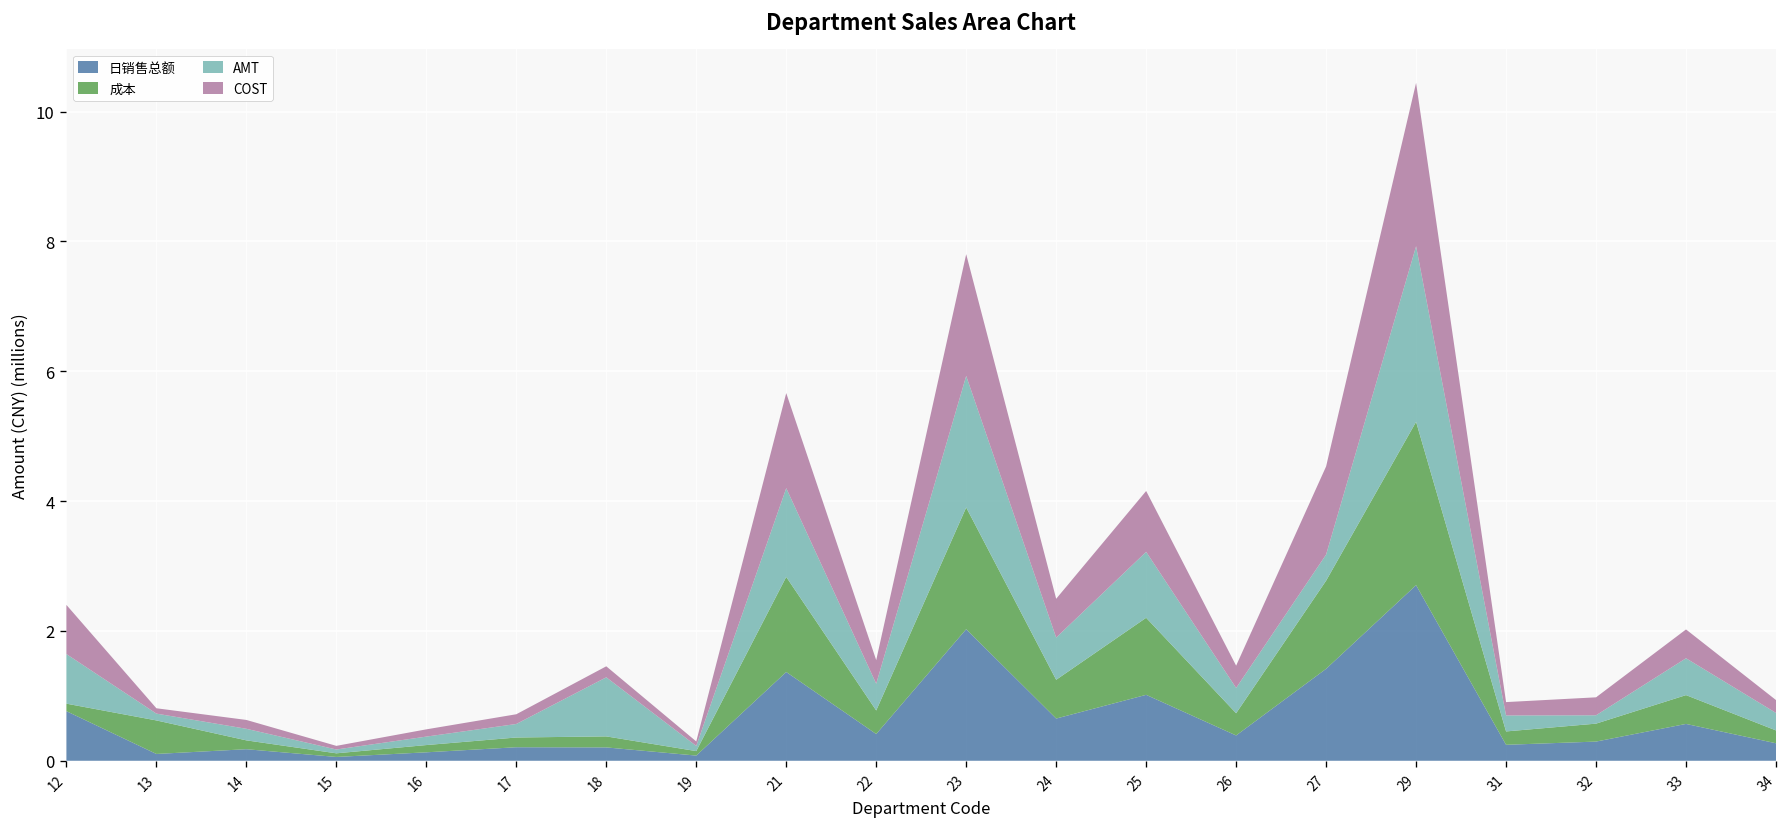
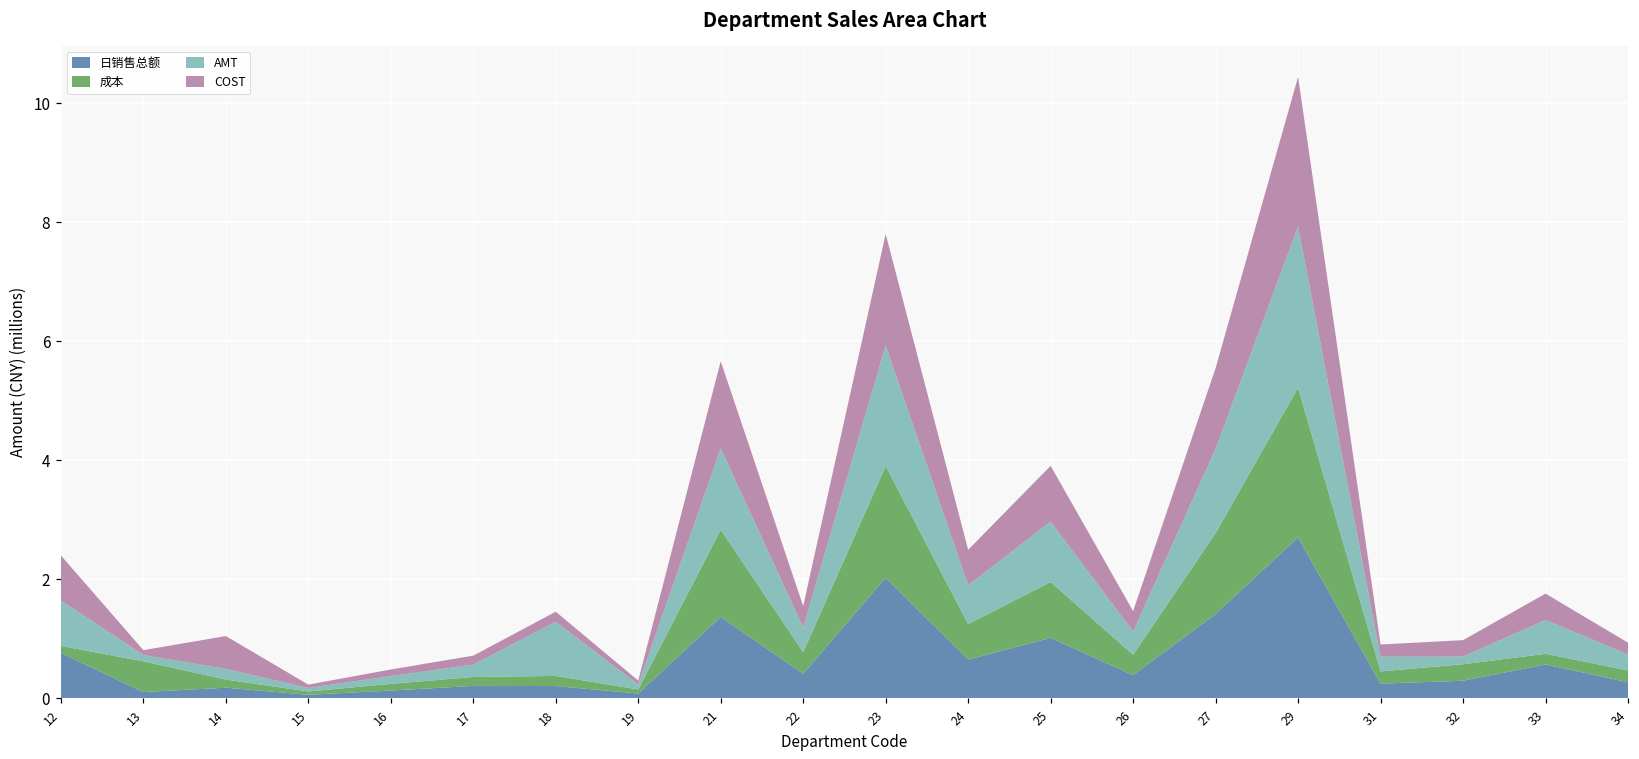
  {
    "日销售总额": {
      "12": 0.8,
      "13": 0.1,
      "14": 0.2,
      "15": 0.1,
      "16": 0.1,
      "17": 0.2,
      "18": 0.2,
      "19": 0.1,
      "21": 1.4,
      "22": 0.4,
      "23": 2.0,
      "24": 0.7,
      "25": 1.0,
      "26": 0.4,
      "27": 1.4,
      "29": 2.7,
      "31": 0.2,
      "32": 0.3,
      "33": 0.6,
      "34": 0.3
    },
    "成本": {
      "12": 0.1,
      "13": 0.5,
      "14": 0.1,
      "15": 0.1,
      "16": 0.1,
      "17": 0.1,
      "18": 0.2,
      "19": 0.1,
      "21": 1.5,
      "22": 0.4,
      "23": 1.9,
      "24": 0.6,
-     "25": 1.2,
+     "25": 0.9,
      "26": 0.3,
      "27": 1.4,
      "29": 2.5,
      "31": 0.2,
      "32": 0.3,
-     "33": 0.4,
+     "33": 0.2,
      "34": 0.2
    },
    "AMT": {
      "12": 0.8,
      "13": 0.1,
      "14": 0.2,
      "15": 0.1,
      "16": 0.1,
      "17": 0.2,
      "18": 0.9,
      "19": 0.1,
      "21": 1.4,
      "22": 0.4,
      "23": 2.0,
      "24": 0.7,
      "25": 1.0,
      "26": 0.4,
-     "27": 0.4,
+     "27": 1.4,
      "29": 2.7,
      "31": 0.2,
      "32": 0.1,
      "33": 0.6,
      "34": 0.3
    },
    "COST": {
      "12": 0.8,
      "13": 0.1,
-     "14": 0.1,
+     "14": 0.6,
      "15": 0.1,
      "16": 0.1,
      "17": 0.1,
      "18": 0.2,
      "19": 0.1,
      "21": 1.5,
      "22": 0.4,
      "23": 1.9,
      "24": 0.6,
      "25": 0.9,
      "26": 0.3,
      "27": 1.4,
      "29": 2.5,
      "31": 0.2,
      "32": 0.3,
      "33": 0.4,
      "34": 0.2
    }
  }
